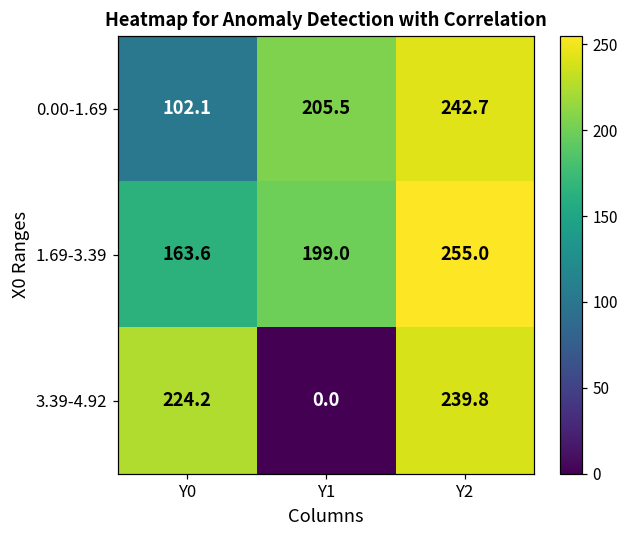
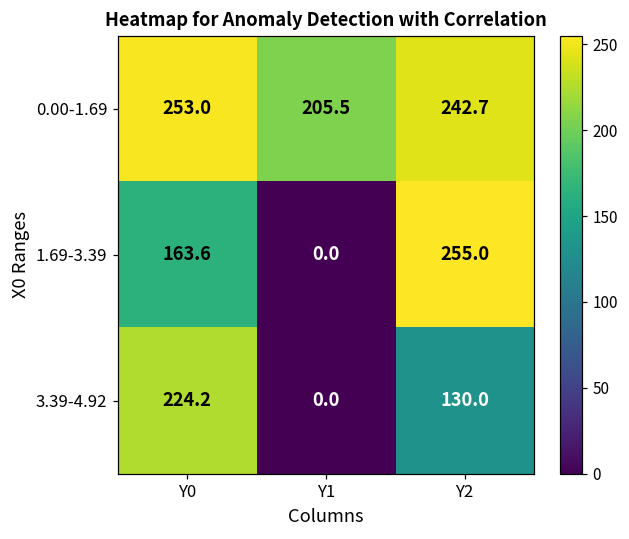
  {
    "0.00-1.69": {
-     "Y0": 102.1,
+     "Y0": 253.0,
      "Y1": 205.5,
      "Y2": 242.7
    },
    "1.69-3.39": {
      "Y0": 163.6,
-     "Y1": 199.0,
+     "Y1": 0.0,
      "Y2": 255.0
    },
    "3.39-4.92": {
      "Y0": 224.2,
      "Y1": 0.0,
-     "Y2": 239.8
+     "Y2": 130.0
    }
  }
